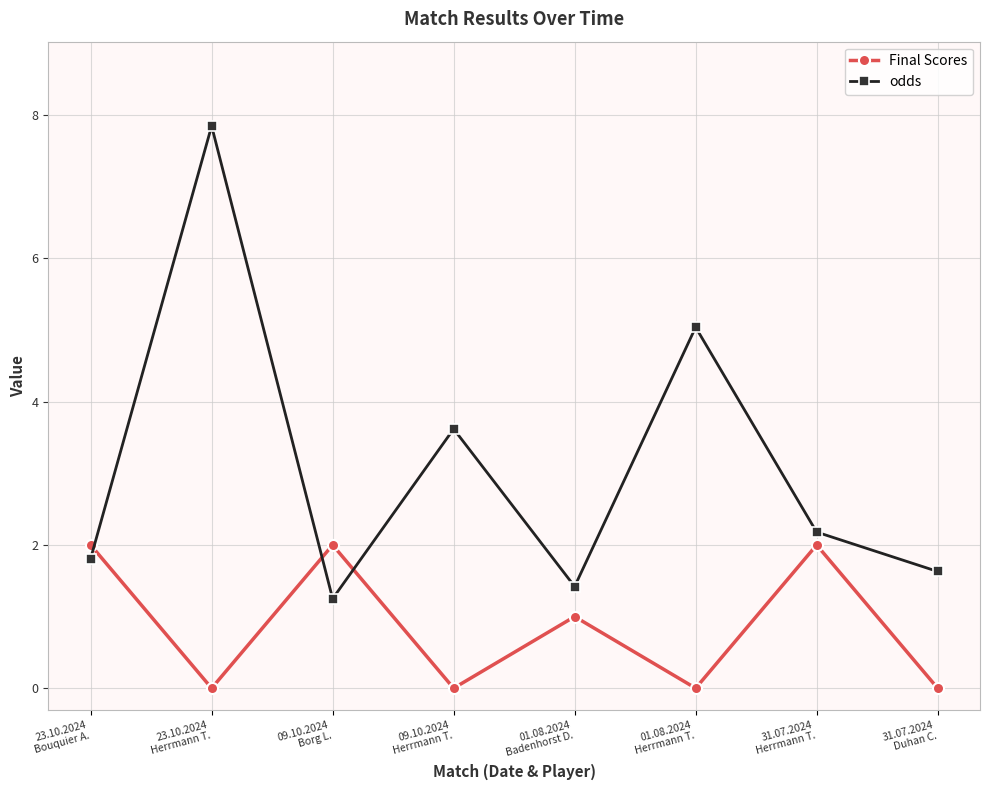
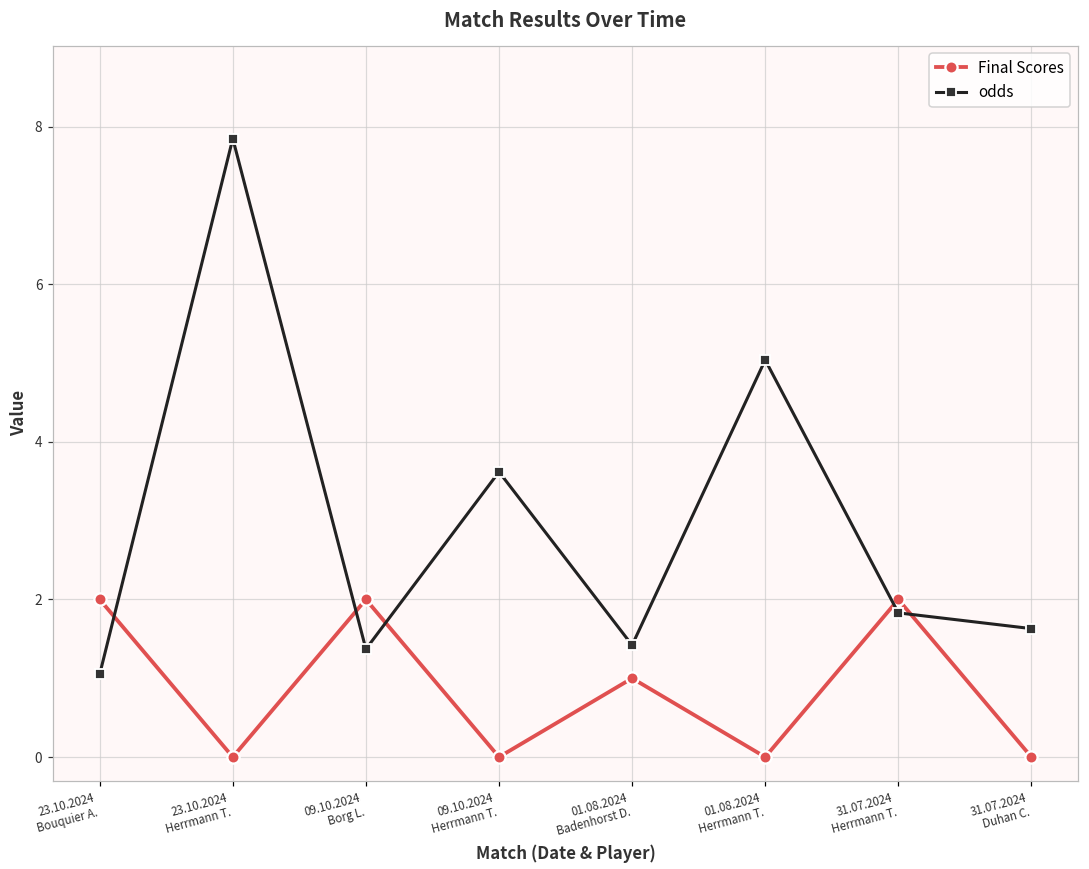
  {
    "Final Scores": {
      "23.10.2024 Bouquier A.": 2.0,
      "23.10.2024 Herrmann T.": 0.0,
      "09.10.2024 Borg L.": 2.0,
      "09.10.2024 Herrmann T.": 0.0,
      "01.08.2024 Badenhorst D.": 1.0,
      "01.08.2024 Herrmann T.": 0.0,
      "31.07.2024 Herrmann T.": 2.0,
      "31.07.2024 Duhan C.": 0.0
    },
    "odds": {
-     "23.10.2024 Bouquier A.": 1.8,
+     "23.10.2024 Bouquier A.": 1.1,
      "23.10.2024 Herrmann T.": 7.9,
-     "09.10.2024 Borg L.": 1.3,
+     "09.10.2024 Borg L.": 1.4,
      "09.10.2024 Herrmann T.": 3.6,
      "01.08.2024 Badenhorst D.": 1.4,
      "01.08.2024 Herrmann T.": 5.0,
-     "31.07.2024 Herrmann T.": 2.2,
+     "31.07.2024 Herrmann T.": 1.8,
      "31.07.2024 Duhan C.": 1.6
    }
  }
